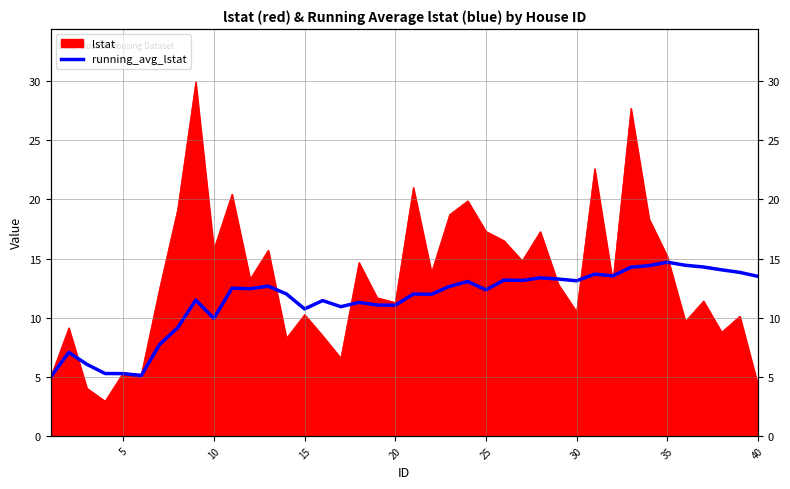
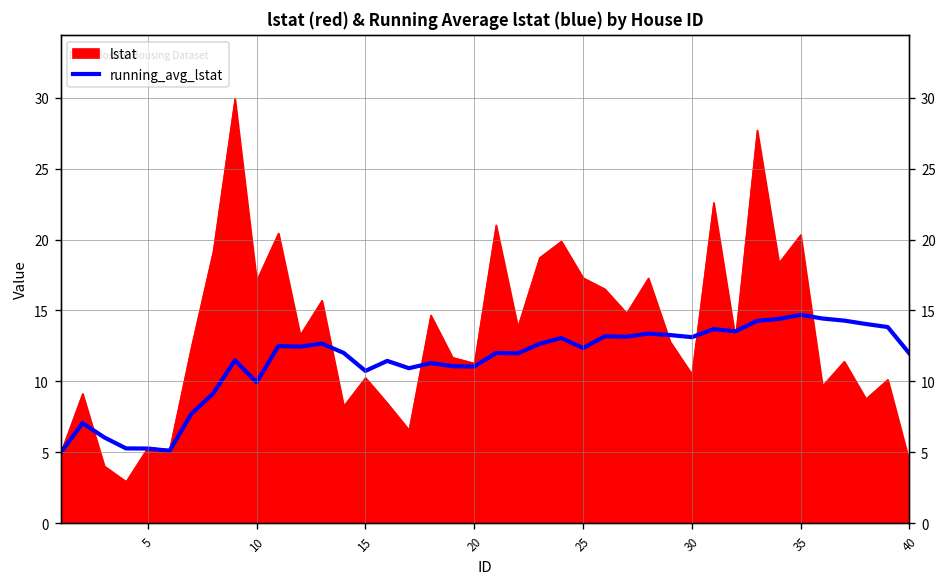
  {
    "lstat": {
-     "10": 15.8,
+     "10": 17.1,
      "15": 10.3,
      "20": 11.3,
      "25": 17.3,
      "30": 10.5,
-     "35": 15.2,
+     "35": 20.3,
      "40": 4.3
    },
    "running_avg_lstat": {
      "10": 9.9,
      "15": 10.7,
      "20": 11.0,
      "25": 12.3,
      "30": 13.1,
      "35": 14.7,
-     "40": 13.5
+     "40": 12.0
    }
  }
